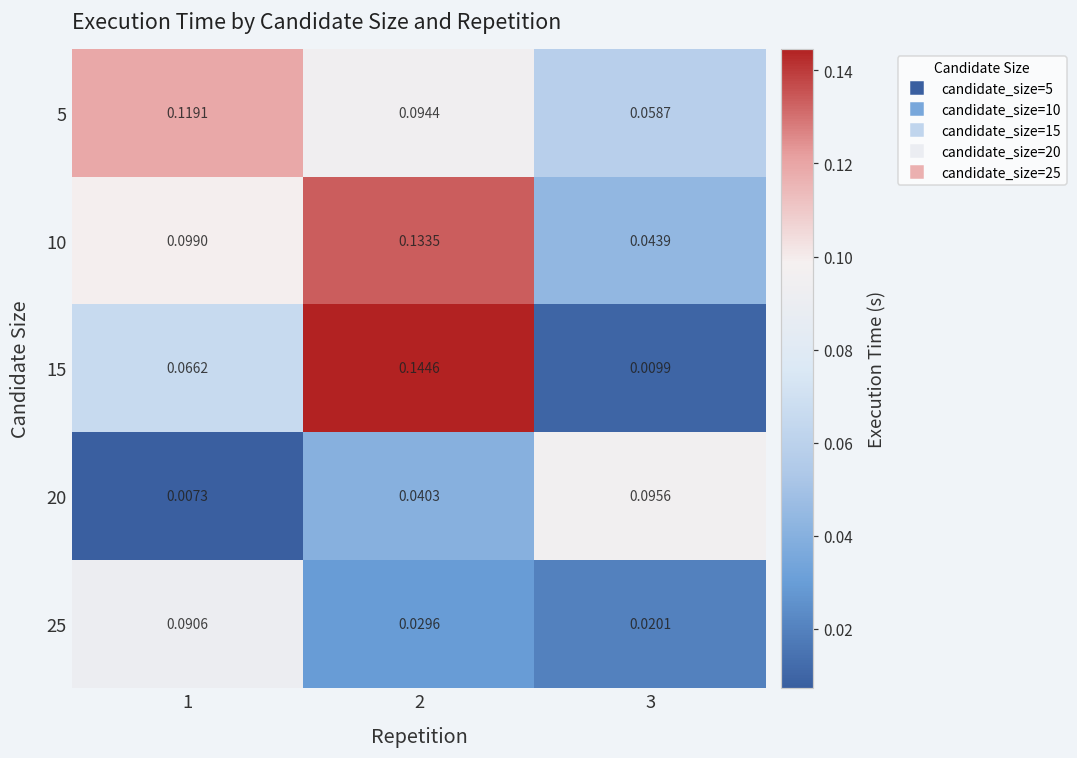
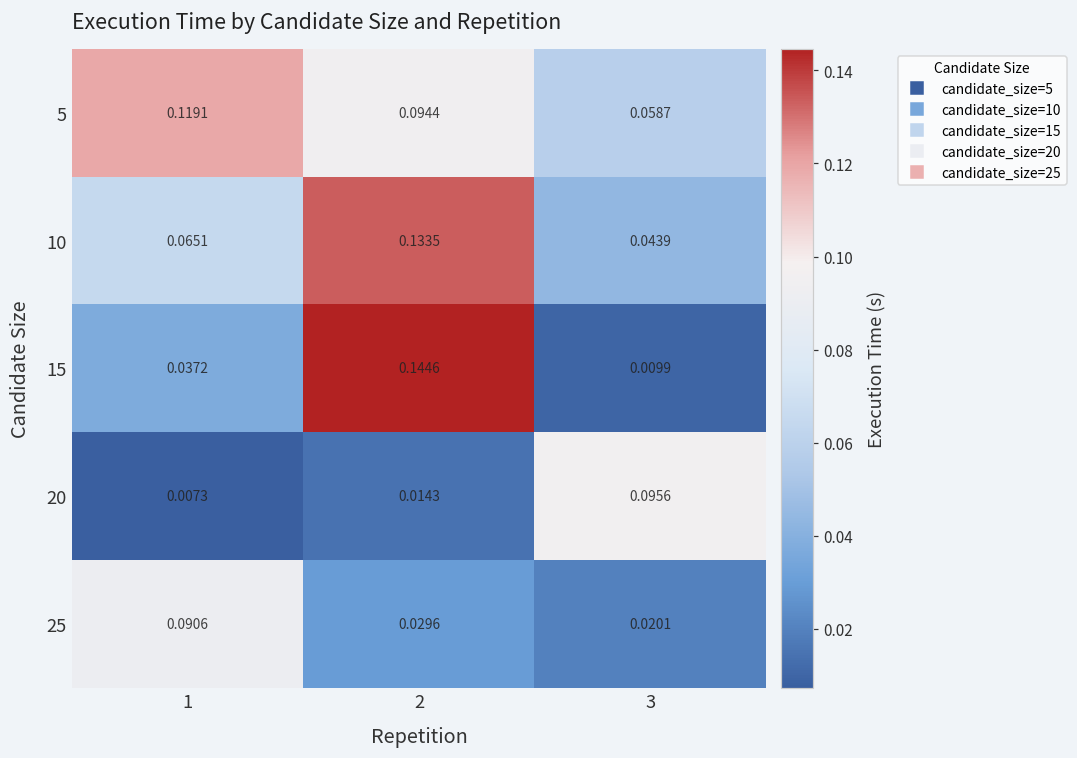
  {
    "5": {
      "1": 0.1191,
      "2": 0.0944,
      "3": 0.0587
    },
    "10": {
-     "1": 0.0990,
+     "1": 0.0651,
      "2": 0.1335,
      "3": 0.0439
    },
    "15": {
-     "1": 0.0662,
+     "1": 0.0372,
      "2": 0.1446,
      "3": 0.0099
    },
    "20": {
      "1": 0.0073,
-     "2": 0.0403,
+     "2": 0.0143,
      "3": 0.0956
    },
    "25": {
      "1": 0.0906,
      "2": 0.0296,
      "3": 0.0201
    }
  }
